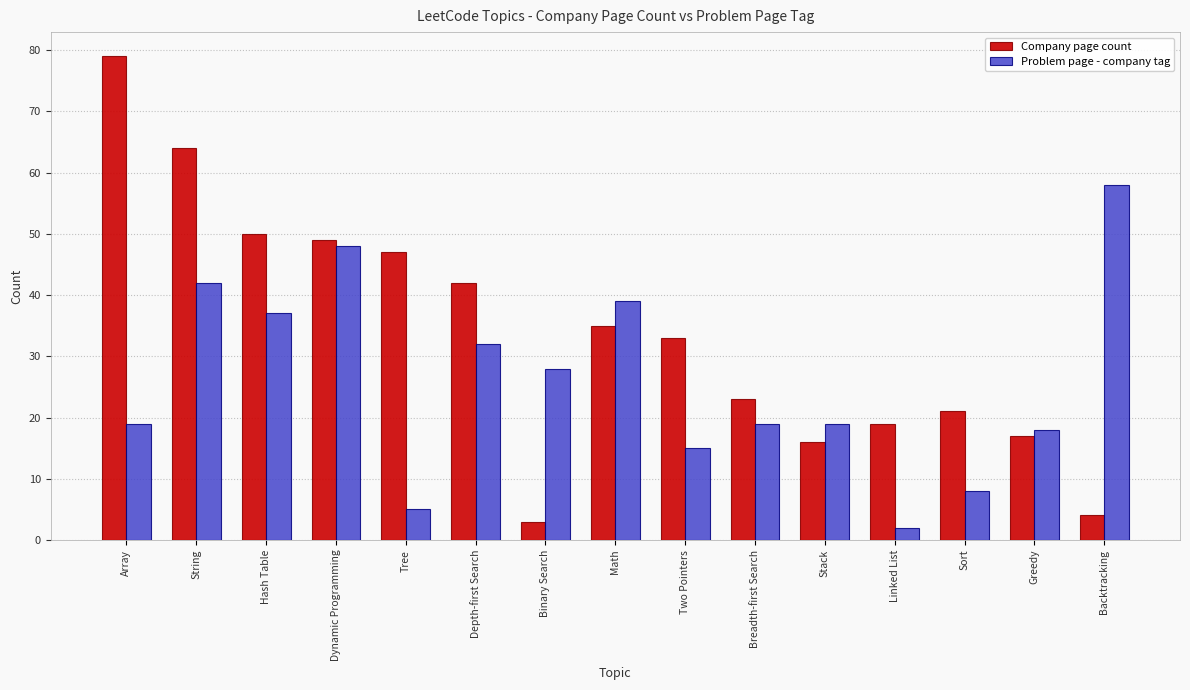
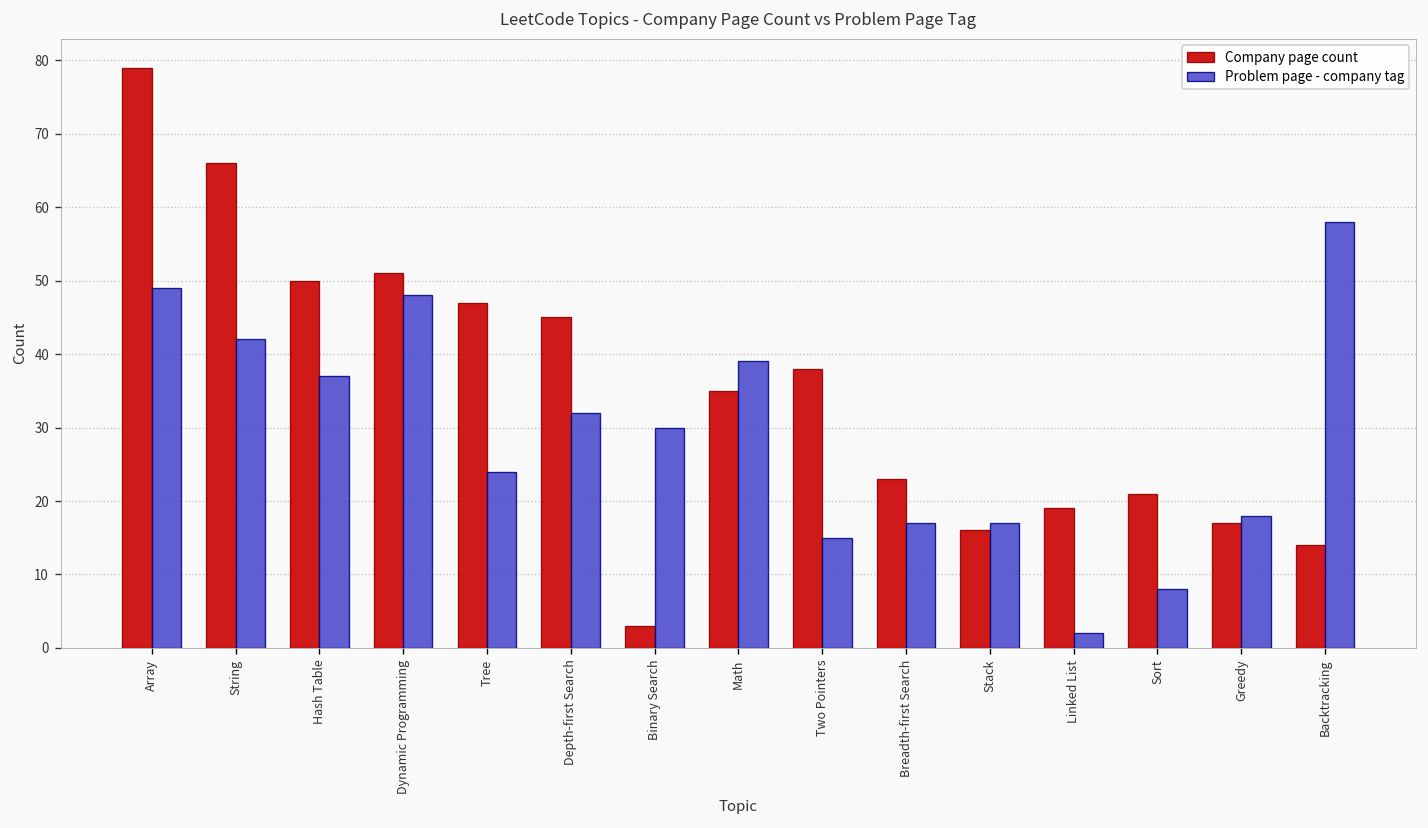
  {
    "Company page count": {
      "Array": 79,
-     "String": 64,
+     "String": 66,
      "Hash Table": 50,
-     "Dynamic Programming": 49,
+     "Dynamic Programming": 51,
      "Tree": 47,
-     "Depth-first Search": 42,
+     "Depth-first Search": 45,
      "Binary Search": 3,
      "Math": 35,
-     "Two Pointers": 33,
+     "Two Pointers": 38,
      "Breadth-first Search": 23,
      "Stack": 16,
      "Linked List": 19,
      "Sort": 21,
      "Greedy": 17,
-     "Backtracking": 4
+     "Backtracking": 14
    },
    "Problem page - company tag": {
-     "Array": 19,
+     "Array": 49,
      "String": 42,
      "Hash Table": 37,
      "Dynamic Programming": 48,
-     "Tree": 5,
+     "Tree": 24,
      "Depth-first Search": 32,
-     "Binary Search": 28,
+     "Binary Search": 30,
      "Math": 39,
      "Two Pointers": 15,
-     "Breadth-first Search": 19,
-     "Stack": 19,
+     "Breadth-first Search": 17,
+     "Stack": 17,
      "Linked List": 2,
      "Sort": 8,
      "Greedy": 18,
      "Backtracking": 58
    }
  }
